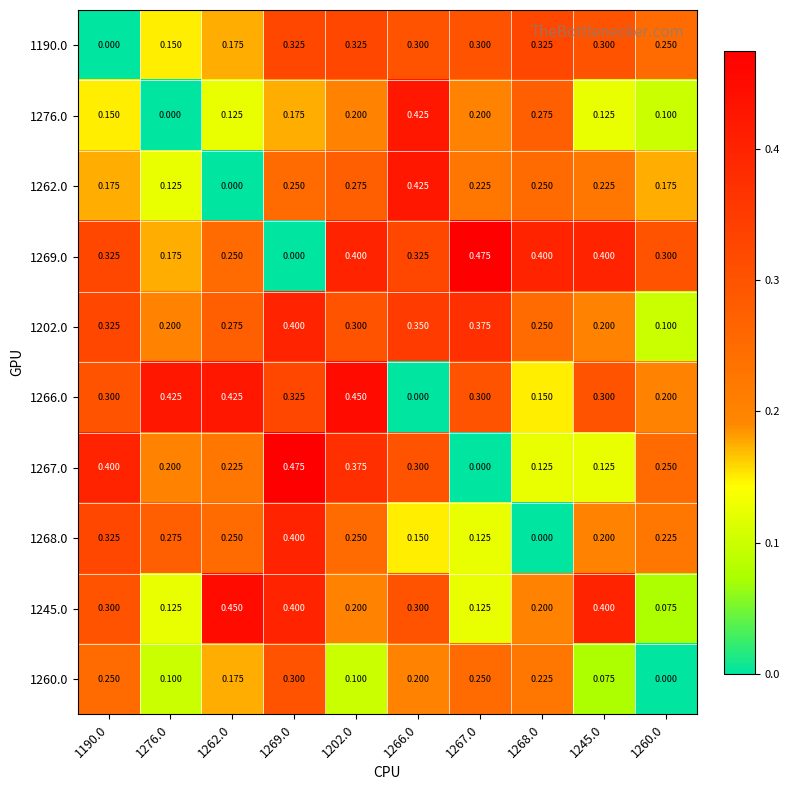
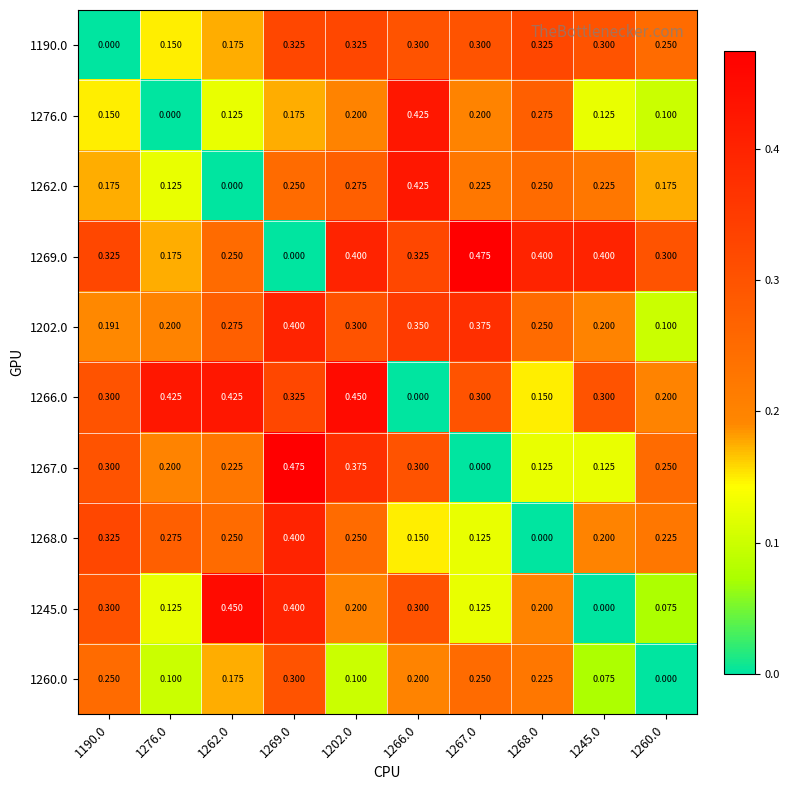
  {
    "1190.0": {
      "1190.0": 0.000,
      "1276.0": 0.150,
      "1262.0": 0.175,
      "1269.0": 0.325,
      "1202.0": 0.325,
      "1266.0": 0.300,
      "1267.0": 0.300,
      "1268.0": 0.325,
      "1260.0": 0.250
    },
    "1276.0": {
      "1190.0": 0.150,
      "1276.0": 0.000,
      "1262.0": 0.125,
      "1269.0": 0.175,
      "1202.0": 0.200,
      "1266.0": 0.425,
      "1267.0": 0.200,
      "1268.0": 0.275,
      "1245.0": 0.125,
      "1260.0": 0.100
    },
    "1262.0": {
      "1190.0": 0.175,
      "1276.0": 0.125,
      "1262.0": 0.000,
      "1269.0": 0.250,
      "1202.0": 0.275,
      "1266.0": 0.425,
      "1267.0": 0.225,
      "1268.0": 0.250,
      "1245.0": 0.225,
      "1260.0": 0.175
    },
    "1269.0": {
      "1190.0": 0.325,
      "1276.0": 0.175,
      "1262.0": 0.250,
      "1269.0": 0.000,
      "1202.0": 0.400,
      "1266.0": 0.325,
      "1267.0": 0.475,
      "1268.0": 0.400,
      "1245.0": 0.400,
      "1260.0": 0.300
    },
    "1202.0": {
-     "1190.0": 0.325,
+     "1190.0": 0.191,
      "1276.0": 0.200,
      "1262.0": 0.275,
      "1269.0": 0.400,
      "1202.0": 0.300,
      "1266.0": 0.350,
      "1267.0": 0.375,
      "1268.0": 0.250,
      "1245.0": 0.200,
      "1260.0": 0.100
    },
    "1266.0": {
      "1190.0": 0.300,
      "1276.0": 0.425,
      "1262.0": 0.425,
      "1269.0": 0.325,
      "1202.0": 0.450,
      "1266.0": 0.000,
      "1267.0": 0.300,
      "1268.0": 0.150,
      "1245.0": 0.300,
      "1260.0": 0.200
    },
    "1267.0": {
-     "1190.0": 0.400,
+     "1190.0": 0.300,
      "1276.0": 0.200,
      "1262.0": 0.225,
      "1269.0": 0.475,
      "1202.0": 0.375,
      "1266.0": 0.300,
      "1267.0": 0.000,
      "1268.0": 0.125,
      "1245.0": 0.125,
      "1260.0": 0.250
    },
    "1268.0": {
      "1190.0": 0.325,
      "1276.0": 0.275,
      "1262.0": 0.250,
      "1269.0": 0.400,
      "1202.0": 0.250,
      "1266.0": 0.150,
      "1267.0": 0.125,
      "1268.0": 0.000,
      "1245.0": 0.200,
      "1260.0": 0.225
    },
    "1245.0": {
      "1190.0": 0.300,
      "1276.0": 0.125,
      "1262.0": 0.450,
      "1269.0": 0.400,
      "1202.0": 0.200,
      "1266.0": 0.300,
      "1267.0": 0.125,
      "1268.0": 0.200,
-     "1245.0": 0.400,
+     "1245.0": 0.000,
      "1260.0": 0.075
    },
    "1260.0": {
      "1190.0": 0.250,
      "1276.0": 0.100,
      "1262.0": 0.175,
      "1269.0": 0.300,
      "1202.0": 0.100,
      "1266.0": 0.200,
      "1267.0": 0.250,
      "1268.0": 0.225,
      "1245.0": 0.075,
      "1260.0": 0.000
    }
  }
